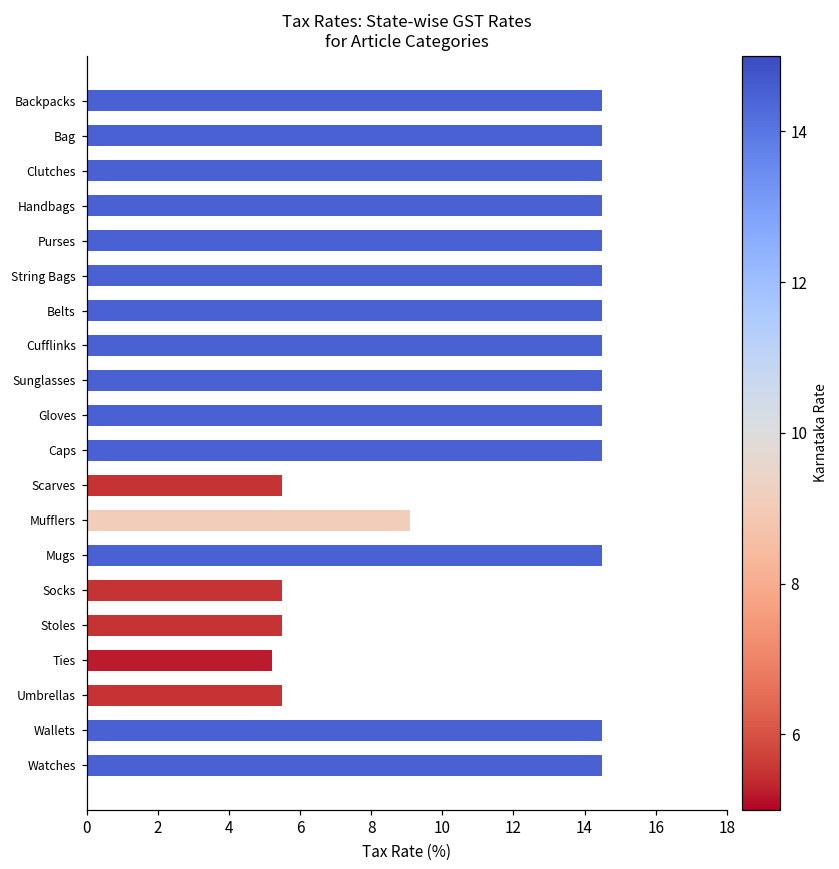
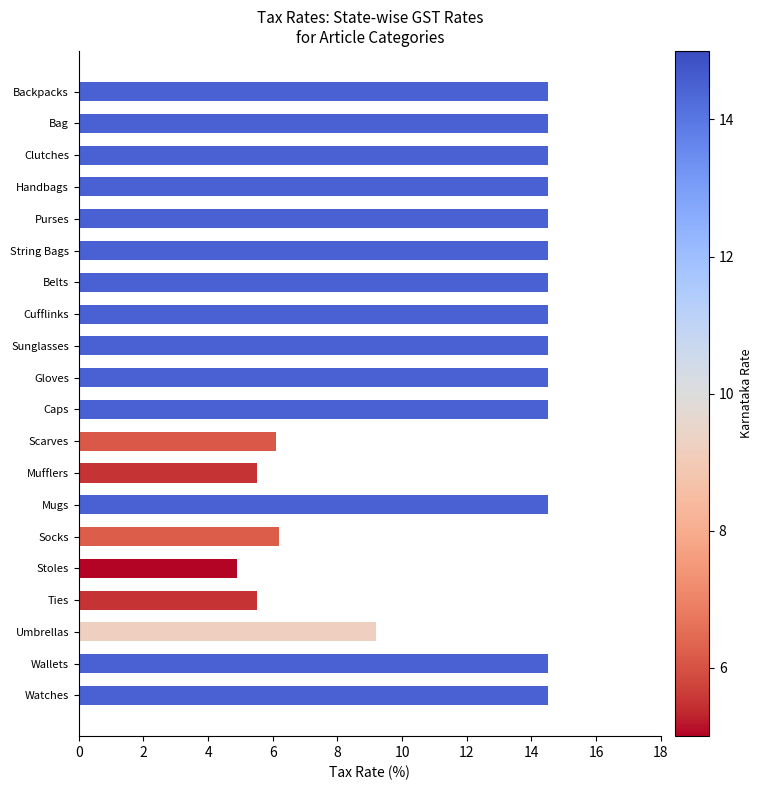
  {
    "Backpacks": 14.5,
    "Bag": 14.5,
    "Clutches": 14.5,
    "Handbags": 14.5,
    "Purses": 14.5,
    "String Bags": 14.5,
    "Belts": 14.5,
    "Cufflinks": 14.5,
    "Sunglasses": 14.5,
    "Gloves": 14.5,
    "Caps": 14.5,
-   "Scarves": 5.5,
-   "Mufflers": 9.1,
+   "Scarves": 6.1,
+   "Mufflers": 5.5,
    "Mugs": 14.5,
-   "Socks": 5.5,
-   "Stoles": 5.5,
-   "Ties": 5.2,
-   "Umbrellas": 5.5,
+   "Socks": 6.2,
+   "Stoles": 4.9,
+   "Ties": 5.5,
+   "Umbrellas": 9.2,
    "Wallets": 14.5,
    "Watches": 14.5
  }
